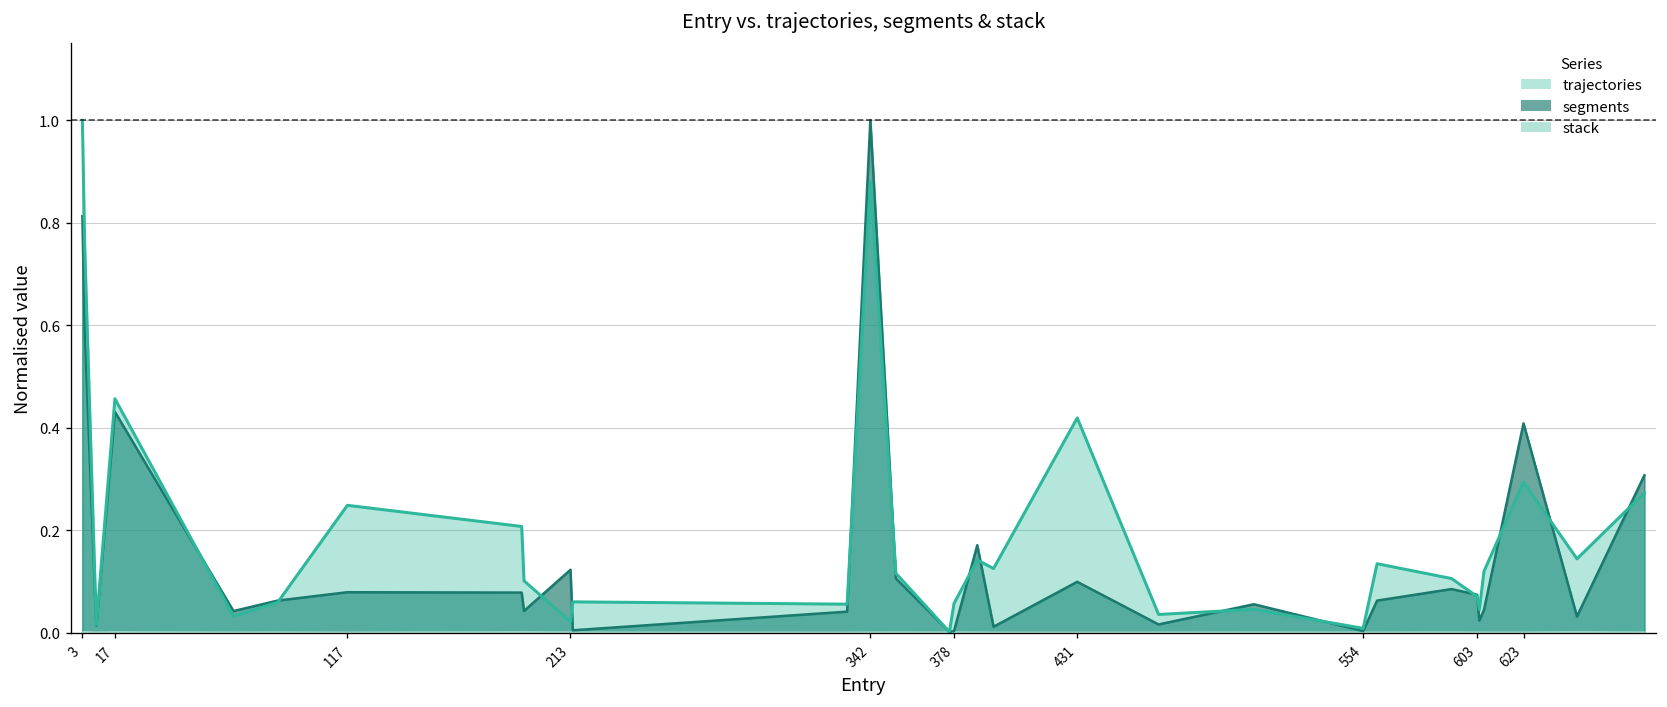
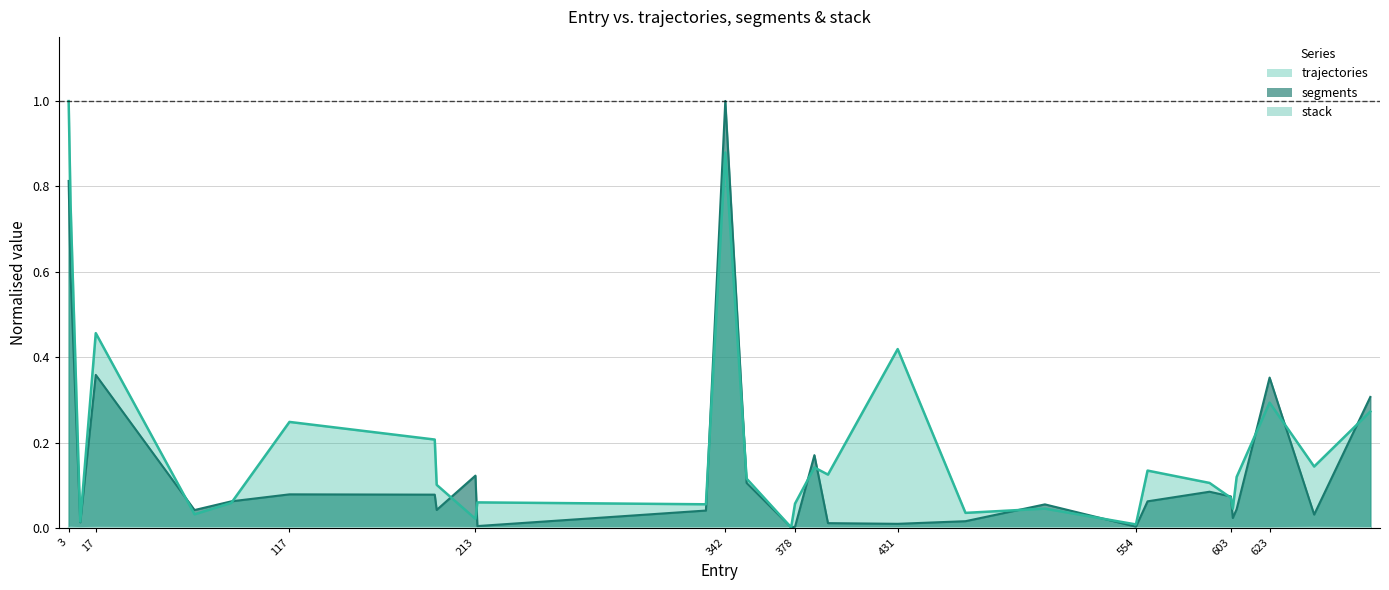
  {
    "segments": {
      "3": 0.81,
-     "17": 0.43,
+     "17": 0.36,
      "117": 0.08,
      "213": 0.12,
      "342": 1.00,
-     "431": 0.10,
-     "623": 0.41
+     "431": 0.01,
+     "623": 0.35
    }
  }
